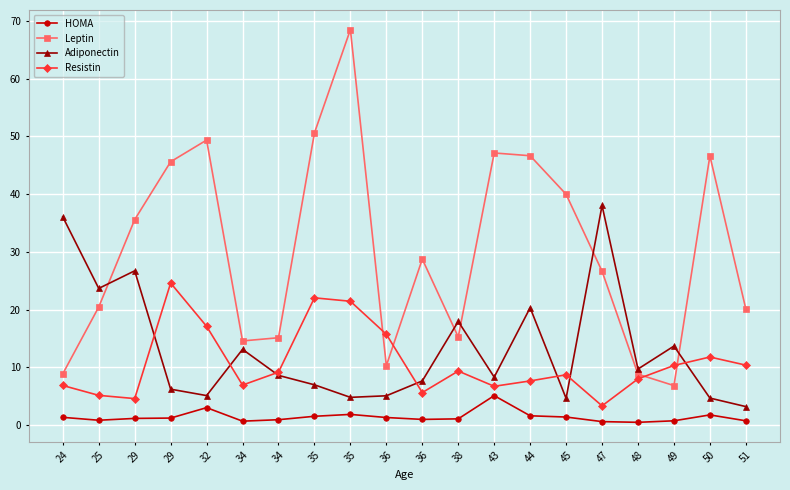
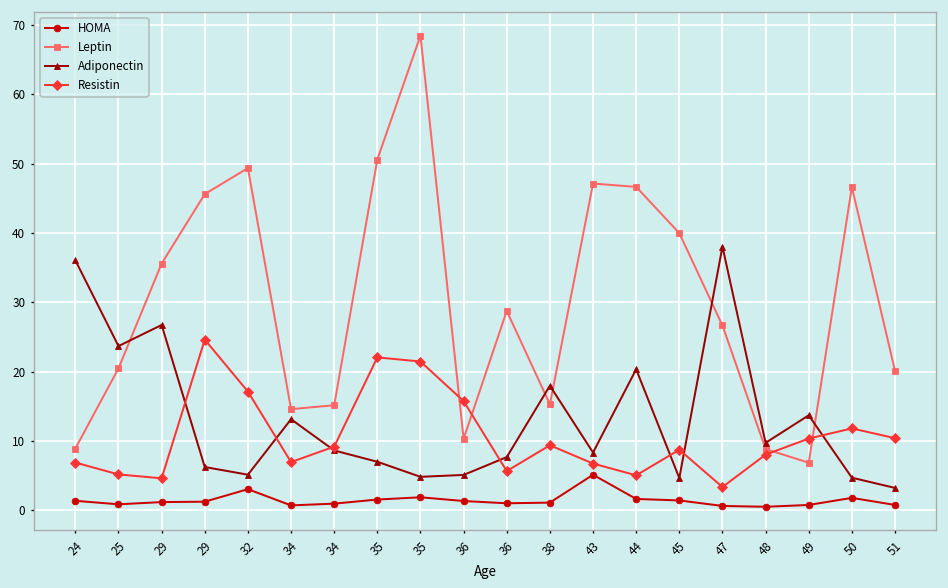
  {
    "Leptin": {
      "24": 9,
      "25": 20,
      "32": 49,
      "38": 15,
      "43": 47,
      "44": 47,
      "45": 40,
      "47": 27,
      "48": 9,
      "49": 7,
      "50": 47,
      "51": 20
    },
    "Resistin": {
      "24": 7,
      "25": 5,
      "32": 17,
      "38": 9,
      "43": 7,
-     "44": 8,
+     "44": 5,
      "45": 9,
      "47": 3,
      "48": 8,
      "49": 10,
      "50": 12,
      "51": 10
    }
  }
